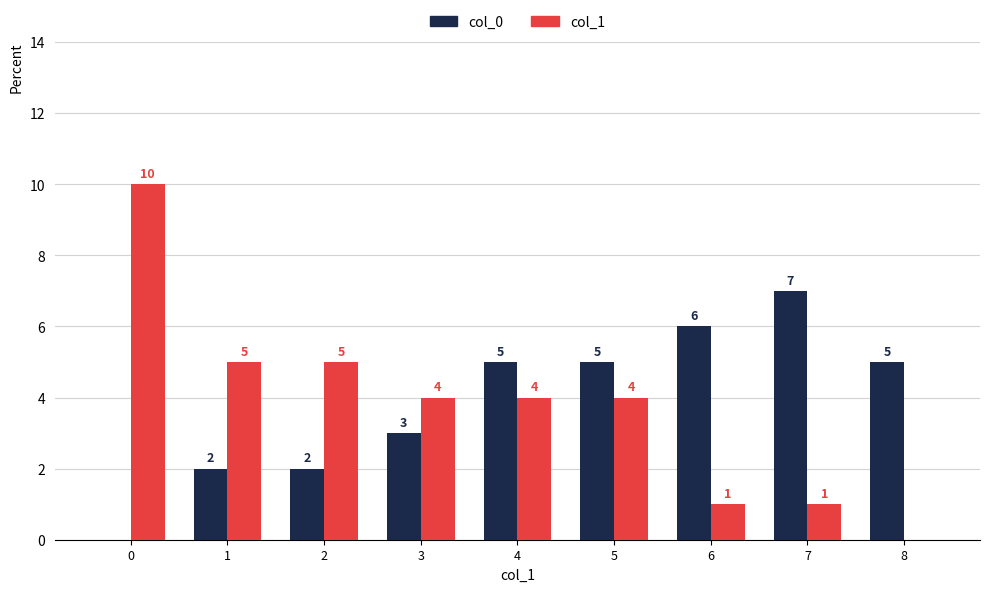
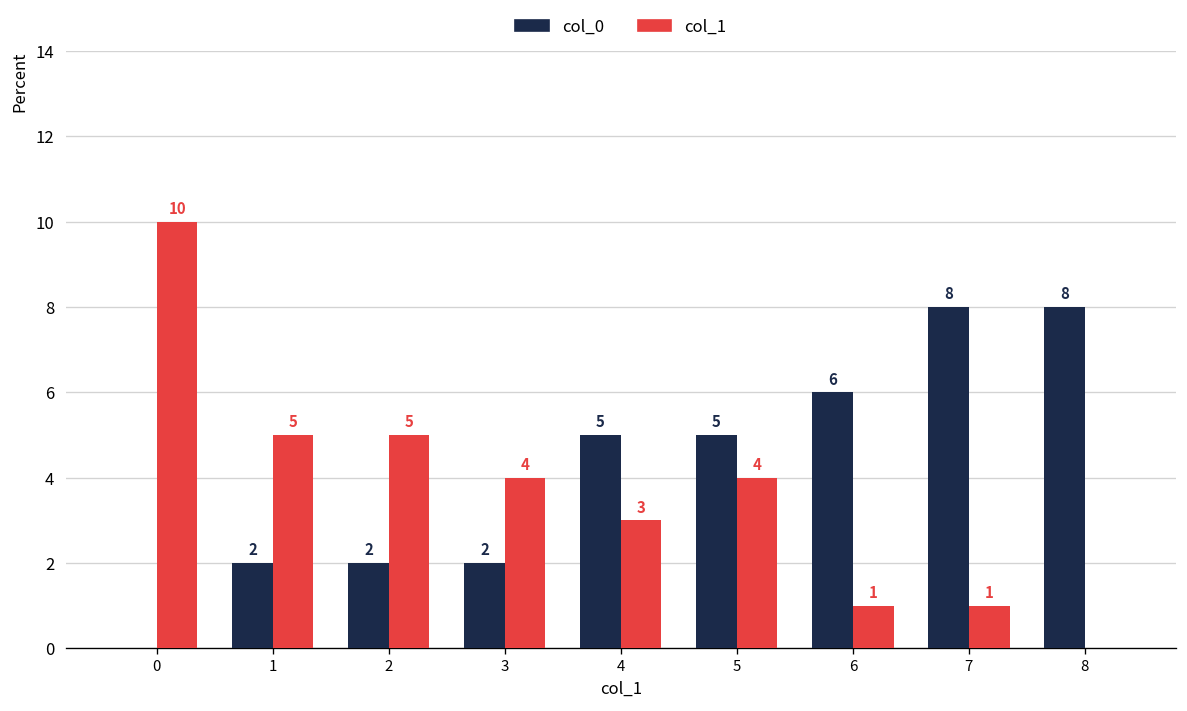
  {
    "col_0": {
      "1": 2,
      "2": 2,
-     "3": 3,
+     "3": 2,
      "4": 5,
      "5": 5,
      "6": 6,
-     "7": 7,
-     "8": 5
+     "7": 8,
+     "8": 8
    },
    "col_1": {
      "0": 10,
      "1": 5,
      "2": 5,
      "3": 4,
-     "4": 4,
+     "4": 3,
      "5": 4,
      "6": 1,
      "7": 1
    }
  }
